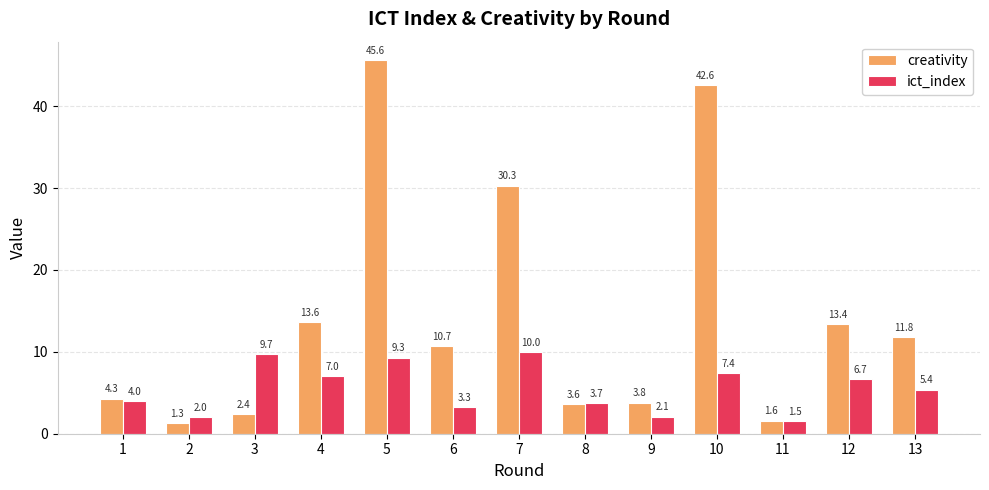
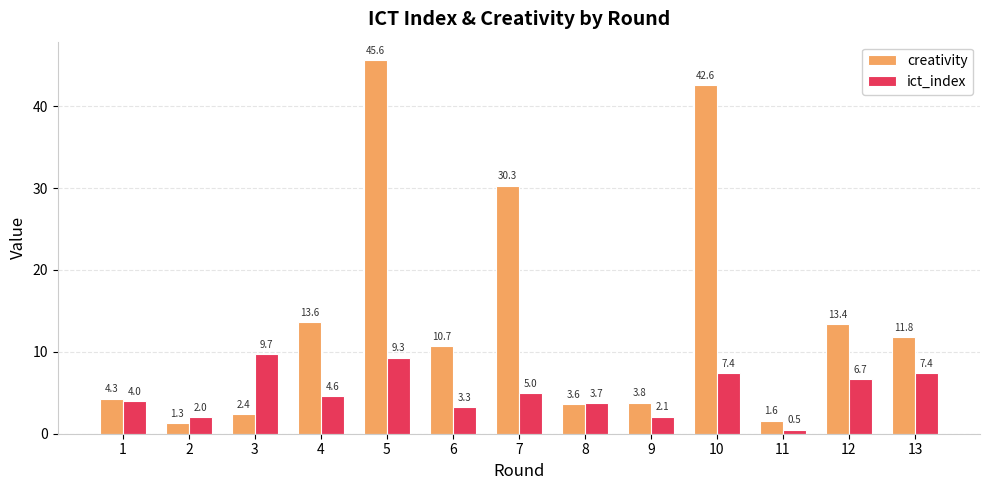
  {
    "creativity": {
      "1": 4.3,
      "2": 1.3,
      "3": 2.4,
      "4": 13.6,
      "5": 45.6,
      "6": 10.7,
      "7": 30.3,
      "8": 3.6,
      "9": 3.8,
      "10": 42.6,
      "11": 1.6,
      "12": 13.4,
      "13": 11.8
    },
    "ict_index": {
      "1": 4.0,
      "2": 2.0,
      "3": 9.7,
-     "4": 7.0,
+     "4": 4.6,
      "5": 9.3,
      "6": 3.3,
-     "7": 10.0,
+     "7": 5.0,
      "8": 3.7,
      "9": 2.1,
      "10": 7.4,
-     "11": 1.5,
+     "11": 0.5,
      "12": 6.7,
-     "13": 5.4
+     "13": 7.4
    }
  }
